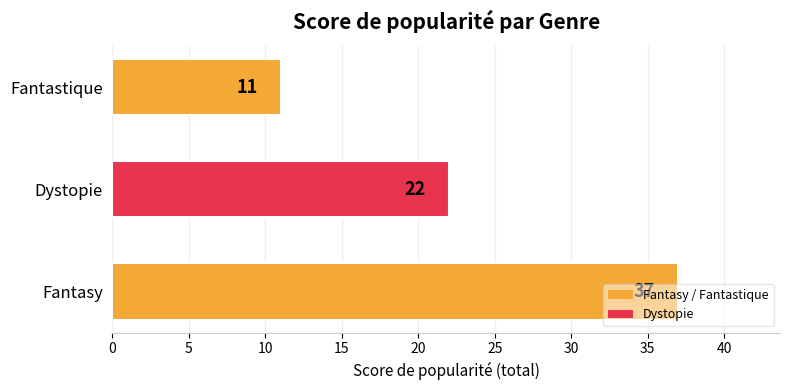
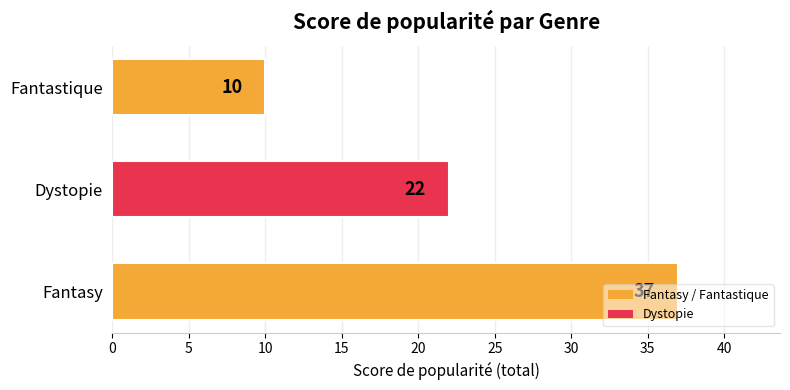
  {
-   "Fantastique": 11,
+   "Fantastique": 10,
    "Dystopie": 22
  }
